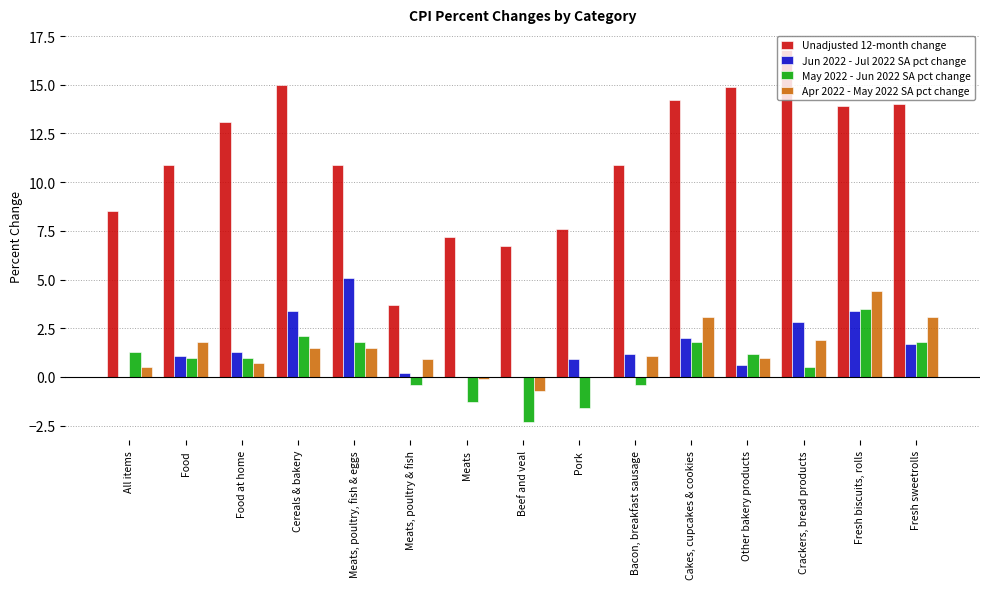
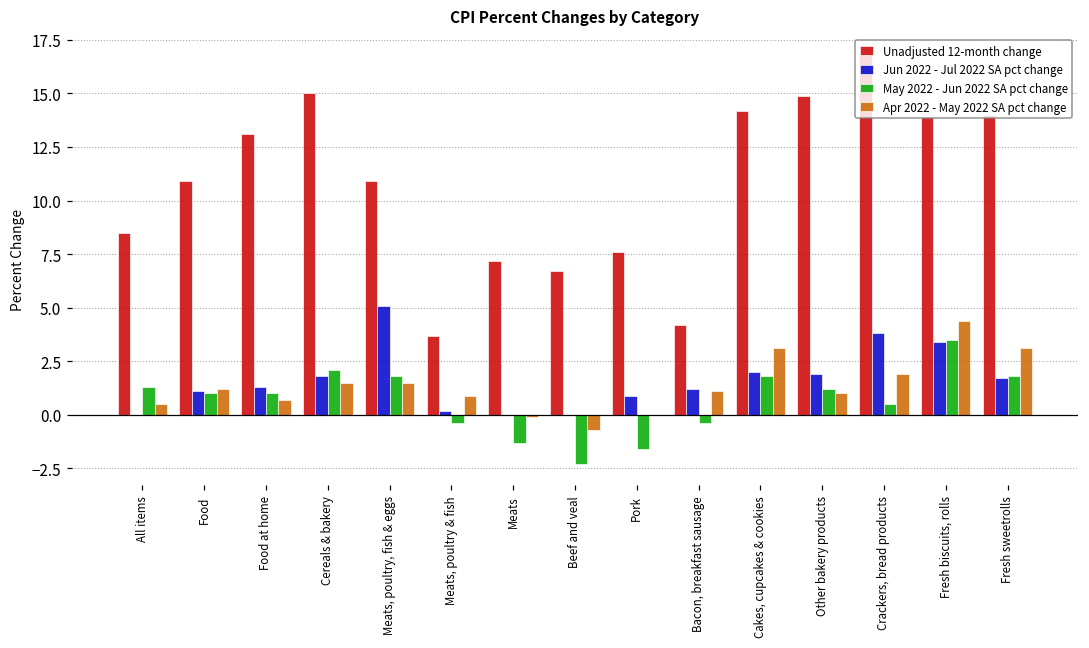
  {
    "Unadjusted 12-month change": {
      "All items": 8.5,
      "Food": 10.9,
      "Food at home": 13.1,
      "Cereals & bakery": 15.0,
      "Meats, poultry, fish & eggs": 10.9,
      "Meats, poultry & fish": 3.7,
      "Meats": 7.2,
      "Beef and veal": 6.7,
      "Pork": 7.6,
-     "Bacon, breakfast sausage": 10.9,
+     "Bacon, breakfast sausage": 4.2,
      "Cakes, cupcakes & cookies": 14.2,
      "Other bakery products": 14.9,
      "Fresh biscuits, rolls": 13.9,
      "Fresh sweetrolls": 14.0
    },
    "Jun 2022 - Jul 2022 SA pct change": {
      "All items": 0.0,
      "Food": 1.1,
      "Food at home": 1.3,
-     "Cereals & bakery": 3.4,
+     "Cereals & bakery": 1.8,
      "Meats, poultry, fish & eggs": 5.1,
      "Meats, poultry & fish": 0.2,
      "Meats": 0.0,
      "Beef and veal": 0.0,
      "Pork": 0.9,
      "Bacon, breakfast sausage": 1.2,
      "Cakes, cupcakes & cookies": 2.0,
-     "Other bakery products": 0.6,
-     "Crackers, bread products": 2.8,
+     "Other bakery products": 1.9,
+     "Crackers, bread products": 3.8,
      "Fresh biscuits, rolls": 3.4,
      "Fresh sweetrolls": 1.7
    },
    "May 2022 - Jun 2022 SA pct change": {
      "All items": 1.3,
      "Food": 1.0,
      "Food at home": 1.0,
      "Cereals & bakery": 2.1,
      "Meats, poultry, fish & eggs": 1.8,
      "Meats, poultry & fish": -0.4,
      "Meats": -1.3,
      "Beef and veal": -2.3,
      "Pork": -1.6,
      "Bacon, breakfast sausage": -0.4,
      "Cakes, cupcakes & cookies": 1.8,
      "Other bakery products": 1.2,
      "Crackers, bread products": 0.5,
      "Fresh biscuits, rolls": 3.5,
      "Fresh sweetrolls": 1.8
    },
    "Apr 2022 - May 2022 SA pct change": {
      "All items": 0.5,
-     "Food": 1.8,
+     "Food": 1.2,
      "Food at home": 0.7,
      "Cereals & bakery": 1.5,
      "Meats, poultry, fish & eggs": 1.5,
      "Meats, poultry & fish": 0.9,
      "Beef and veal": -0.7,
      "Pork": 0.0,
      "Bacon, breakfast sausage": 1.1,
      "Cakes, cupcakes & cookies": 3.1,
      "Other bakery products": 1.0,
      "Crackers, bread products": 1.9,
      "Fresh biscuits, rolls": 4.4,
      "Fresh sweetrolls": 3.1
    }
  }
